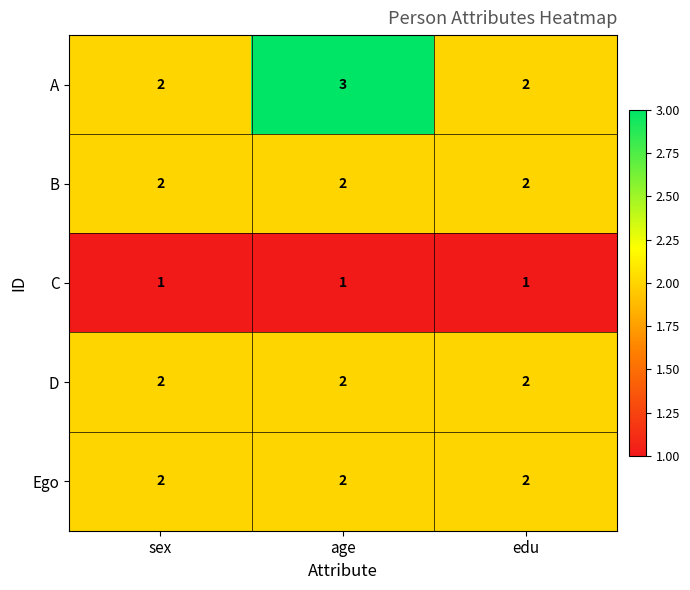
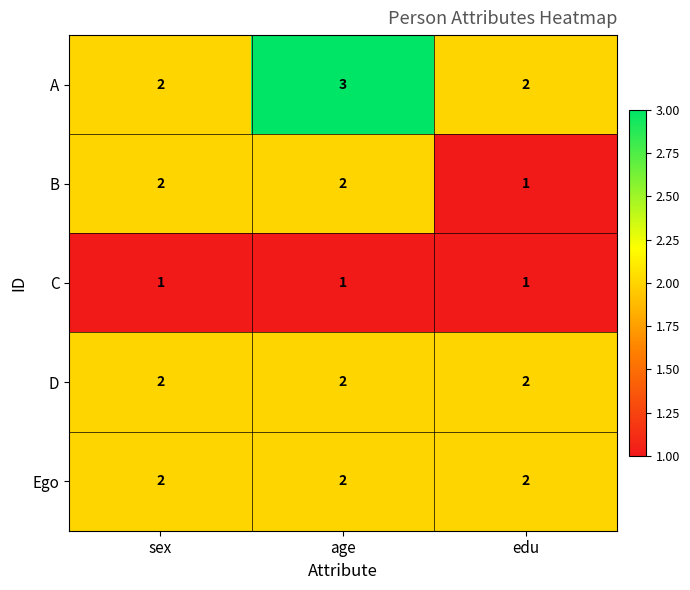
  {
    "A": {
      "sex": 2,
      "age": 3,
      "edu": 2
    },
    "B": {
      "sex": 2,
      "age": 2,
-     "edu": 2
+     "edu": 1
    },
    "C": {
      "sex": 1,
      "age": 1,
      "edu": 1
    },
    "D": {
      "sex": 2,
      "age": 2,
      "edu": 2
    },
    "Ego": {
      "sex": 2,
      "age": 2,
      "edu": 2
    }
  }
